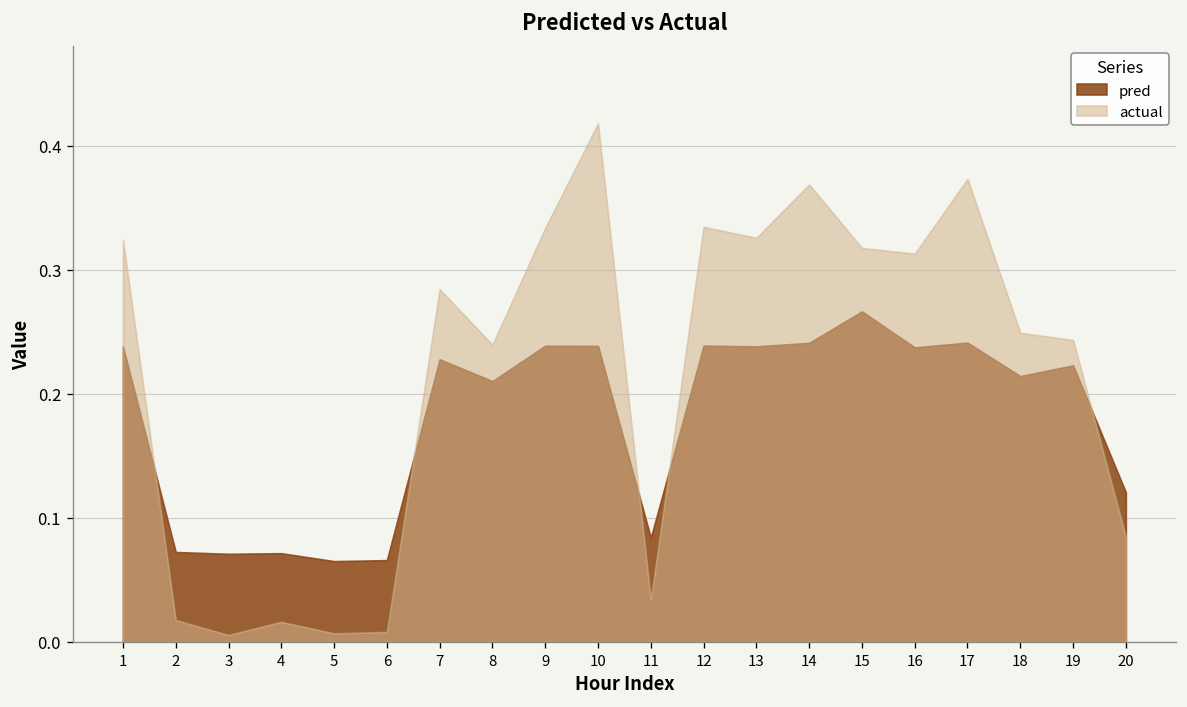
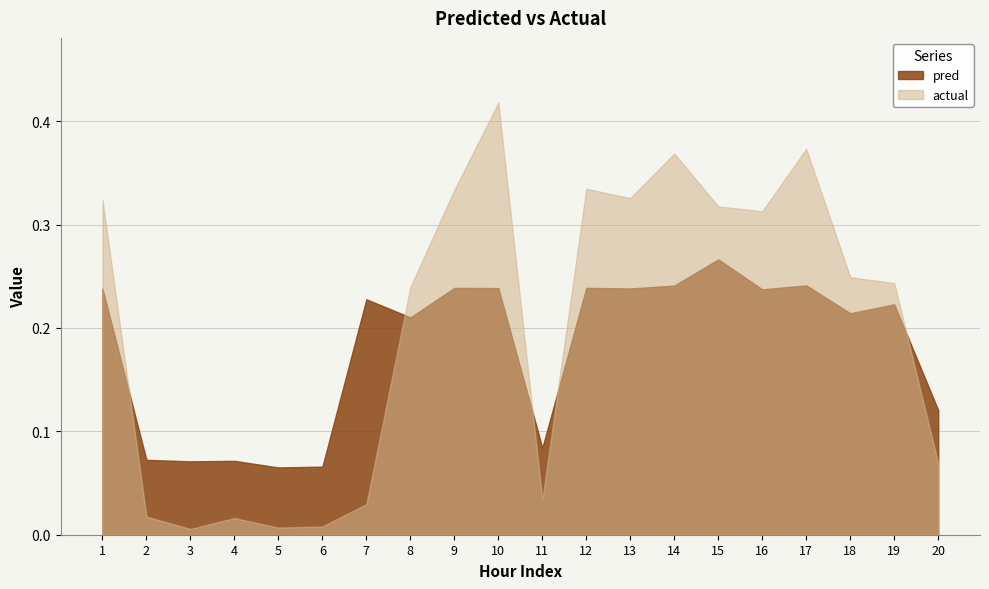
  {
    "pred": {
      "1": 0.238,
      "2": 0.072,
      "3": 0.071,
      "4": 0.071,
      "5": 0.065,
      "6": 0.066,
      "7": 0.228,
      "8": 0.210,
      "9": 0.239,
      "10": 0.239,
      "11": 0.084,
      "12": 0.239,
      "13": 0.238,
      "14": 0.241,
      "15": 0.266,
      "16": 0.237,
      "17": 0.241,
      "18": 0.214,
      "19": 0.223,
      "20": 0.121
    },
    "actual": {
      "1": 0.324,
      "2": 0.018,
      "3": 0.006,
      "4": 0.016,
      "5": 0.007,
      "6": 0.008,
-     "7": 0.284,
+     "7": 0.030,
      "8": 0.240,
      "9": 0.334,
      "10": 0.418,
      "11": 0.034,
      "12": 0.335,
      "13": 0.326,
      "14": 0.369,
      "15": 0.317,
      "16": 0.313,
      "17": 0.373,
      "18": 0.249,
      "19": 0.243,
-     "20": 0.085
+     "20": 0.069
    }
  }
